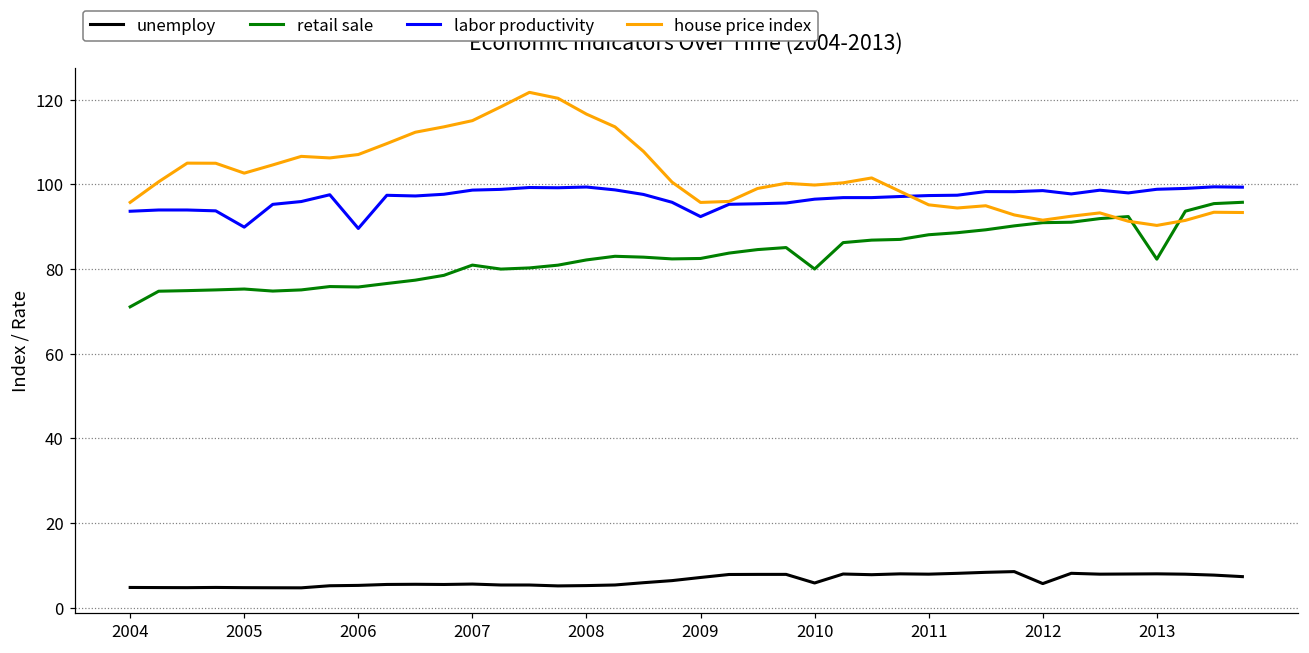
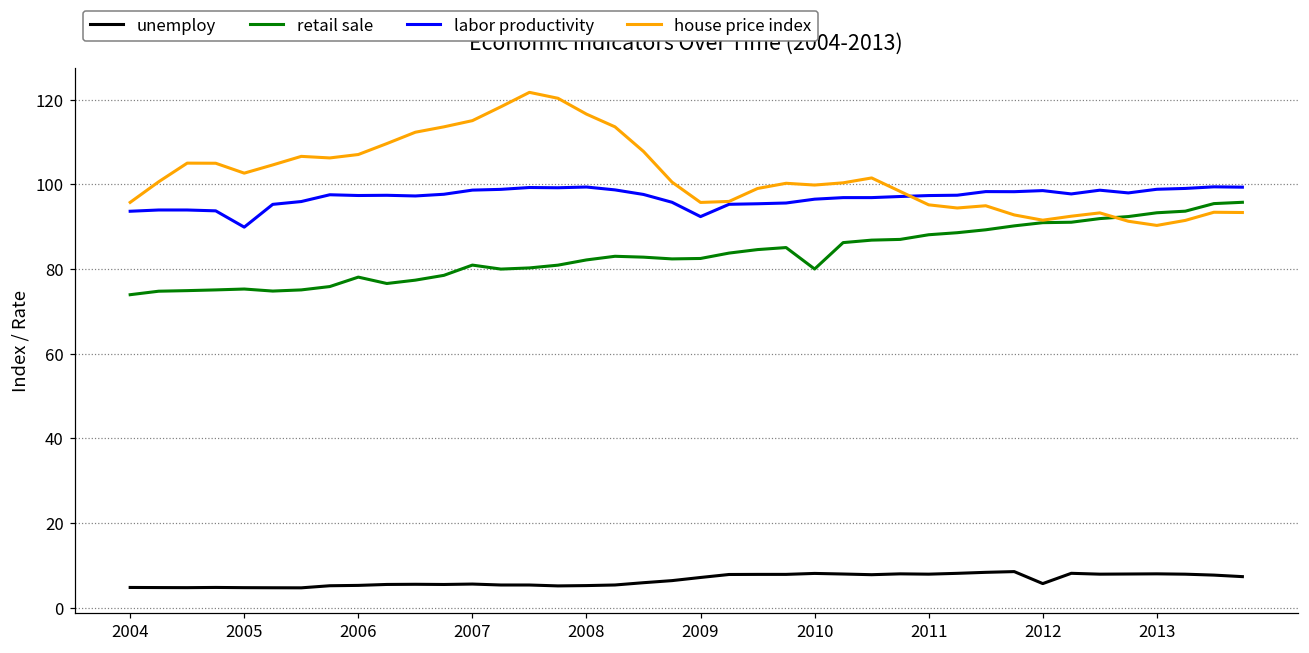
  {
    "unemploy": {
      "2004": 5,
      "2005": 5,
      "2006": 5,
      "2007": 6,
      "2008": 5,
      "2009": 7,
-     "2010": 6,
+     "2010": 8,
      "2011": 8,
      "2012": 6,
      "2013": 8
    },
    "retail sale": {
-     "2004": 71,
+     "2004": 74,
      "2005": 75,
-     "2006": 76,
+     "2006": 78,
      "2007": 81,
      "2008": 82,
      "2009": 82,
      "2010": 80,
      "2011": 88,
-     "2013": 82
+     "2013": 93
    },
    "labor productivity": {
      "2004": 94,
      "2005": 90,
-     "2006": 90,
+     "2006": 97,
      "2007": 99,
      "2008": 99,
      "2009": 92,
      "2010": 96,
      "2011": 97,
      "2012": 99,
      "2013": 99
    },
    "house price index": {
      "2004": 96,
      "2005": 103,
      "2006": 107,
      "2007": 115,
      "2008": 117,
      "2009": 96,
      "2010": 100,
      "2011": 95,
      "2013": 90
    }
  }
